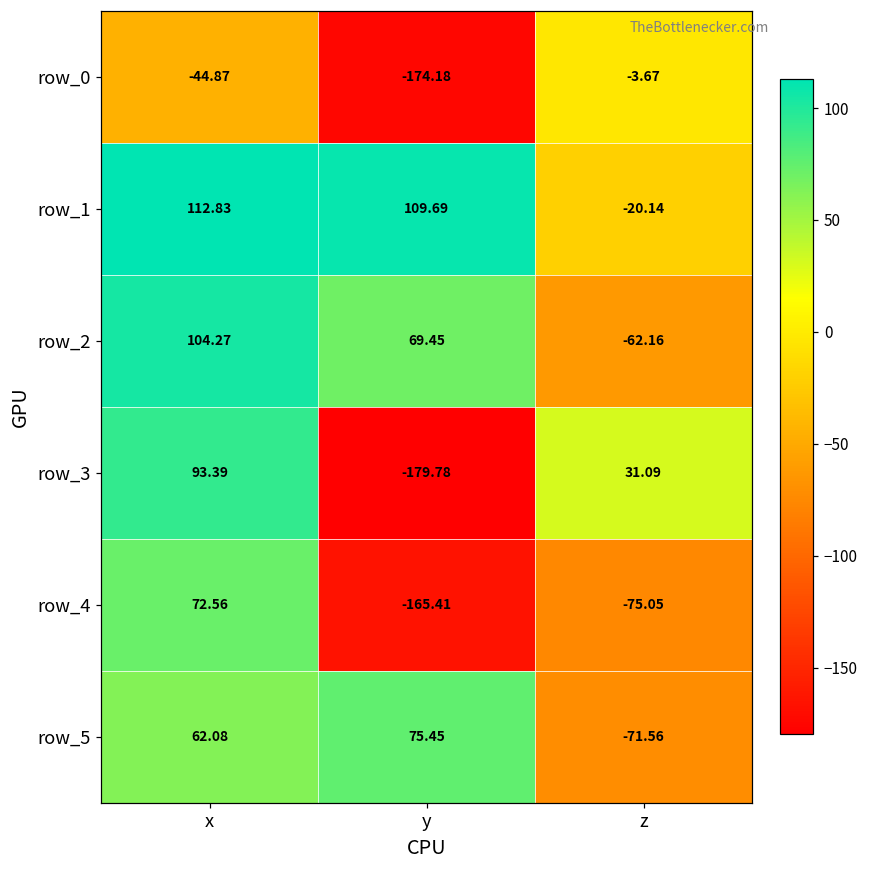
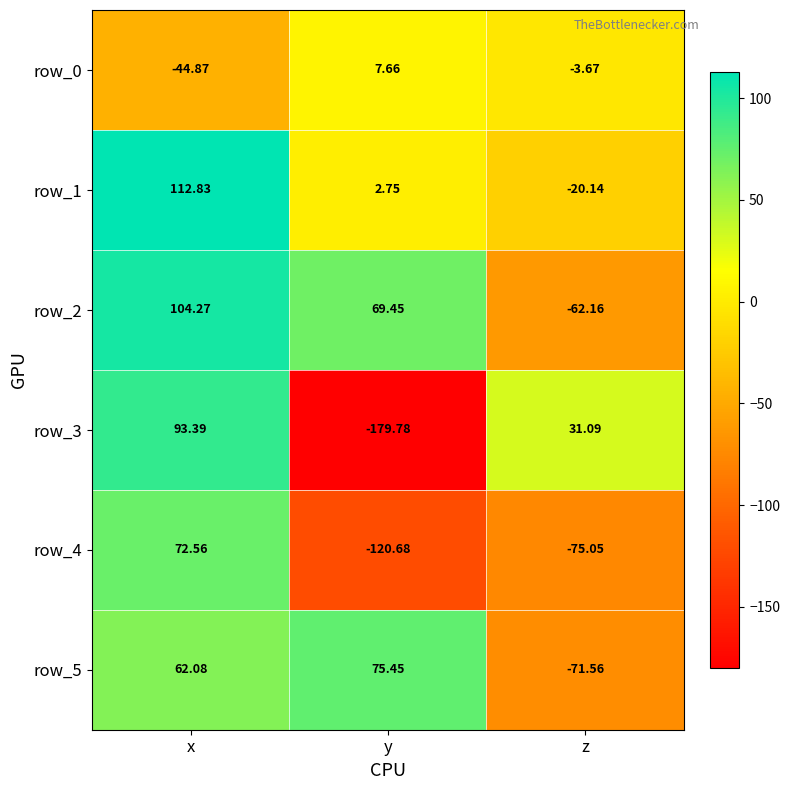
  {
    "row_0": {
      "x": -44.87,
-     "y": -174.18,
+     "y": 7.66,
      "z": -3.67
    },
    "row_1": {
      "x": 112.83,
-     "y": 109.69,
+     "y": 2.75,
      "z": -20.14
    },
    "row_2": {
      "x": 104.27,
      "y": 69.45,
      "z": -62.16
    },
    "row_3": {
      "x": 93.39,
      "y": -179.78,
      "z": 31.09
    },
    "row_4": {
      "x": 72.56,
-     "y": -165.41,
+     "y": -120.68,
      "z": -75.05
    },
    "row_5": {
      "x": 62.08,
      "y": 75.45,
      "z": -71.56
    }
  }
